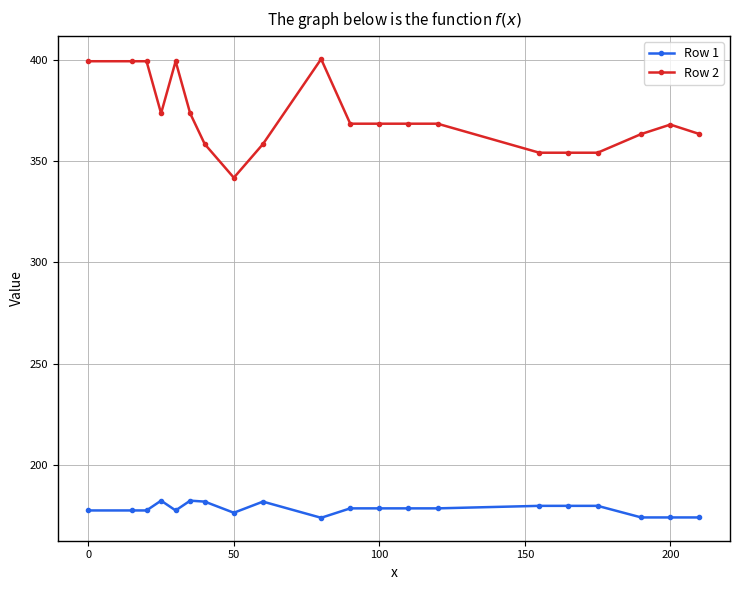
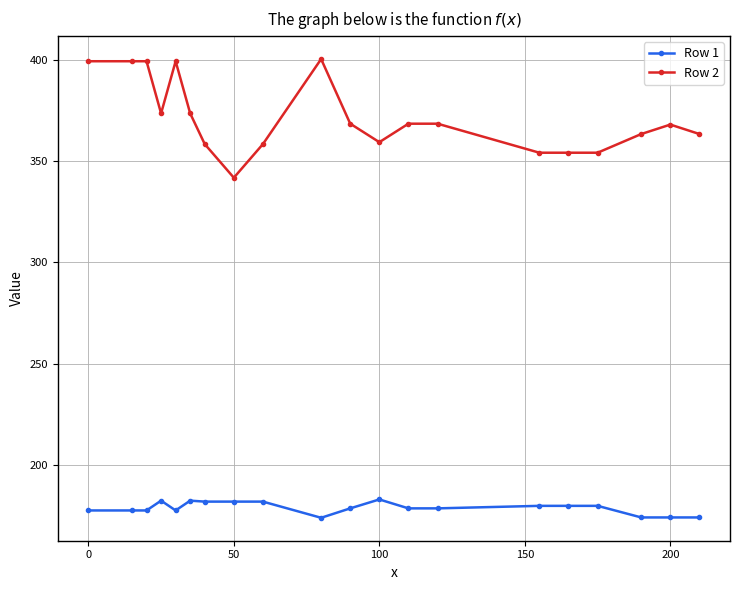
  {
    "Row 1": {
      "0": 178,
-     "50": 176,
-     "100": 179,
+     "50": 182,
+     "100": 183,
      "200": 174
    },
    "Row 2": {
      "0": 399,
      "50": 342,
-     "100": 368,
+     "100": 359,
      "200": 368
    }
  }
